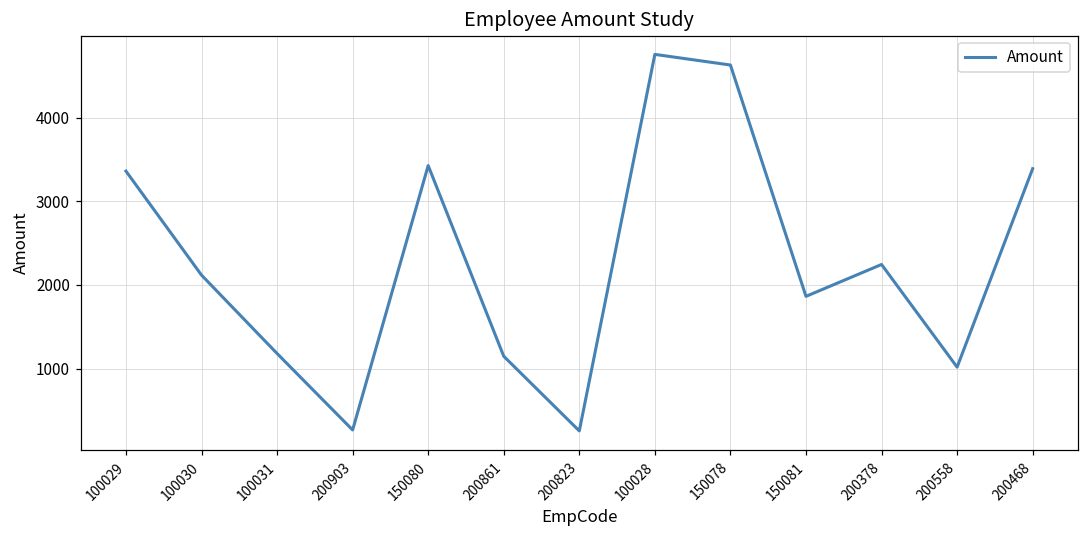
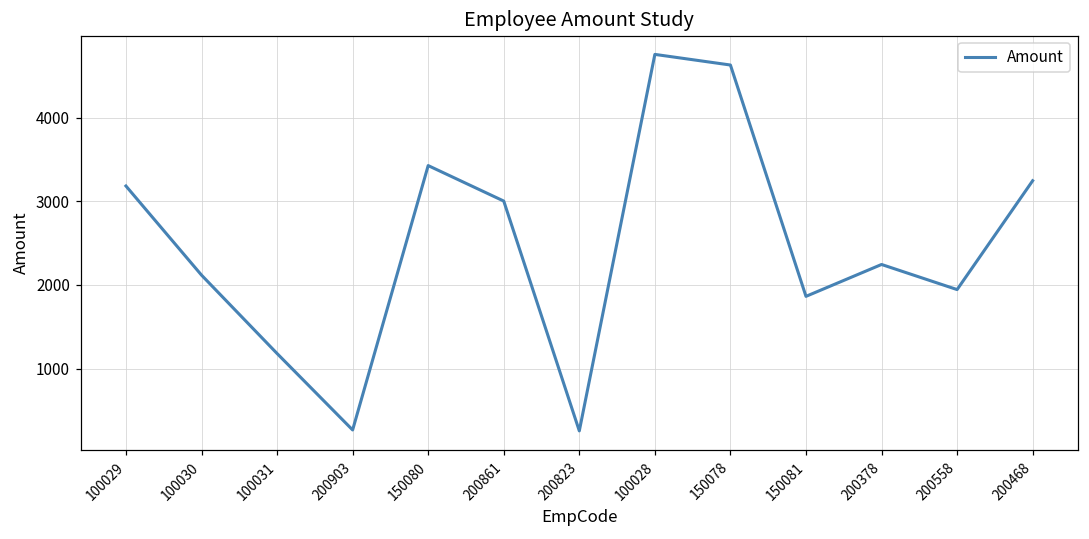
  {
-   "100029": 3400,
+   "100029": 3200,
    "100030": 2100,
    "100031": 1200,
    "200903": 300,
    "150080": 3400,
-   "200861": 1100,
+   "200861": 3000,
    "200823": 300,
    "100028": 4800,
    "150078": 4600,
    "150081": 1900,
    "200378": 2200,
-   "200558": 1000,
-   "200468": 3400
+   "200558": 1900,
+   "200468": 3200
  }
